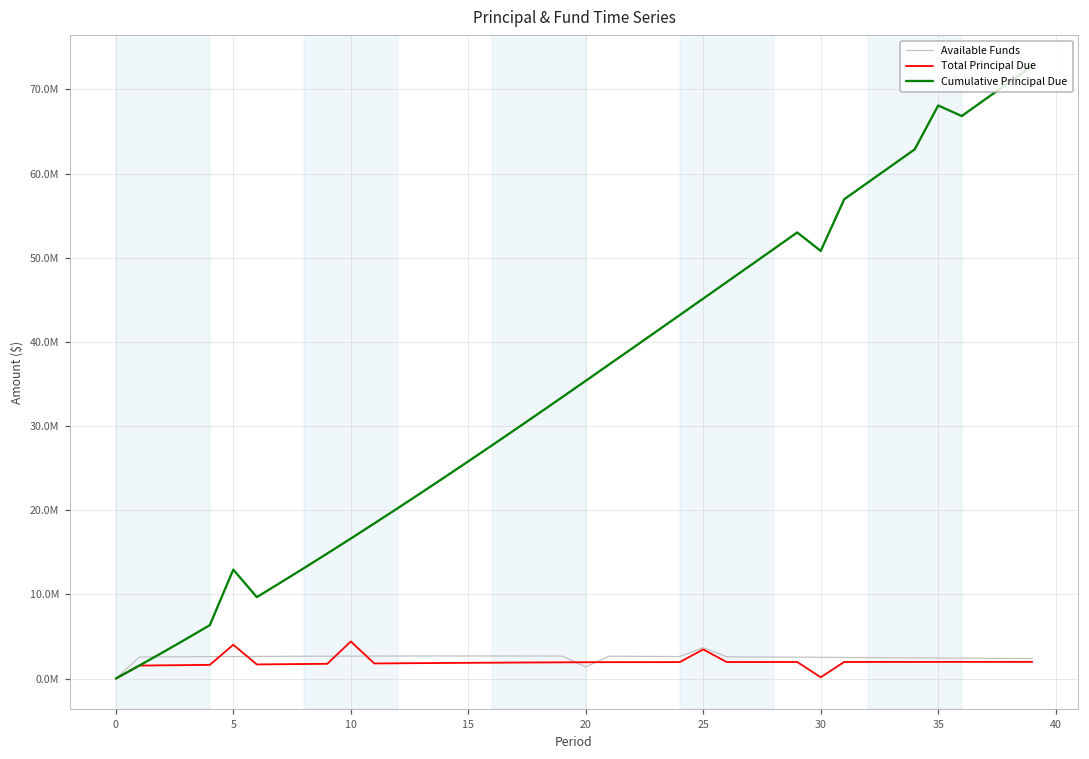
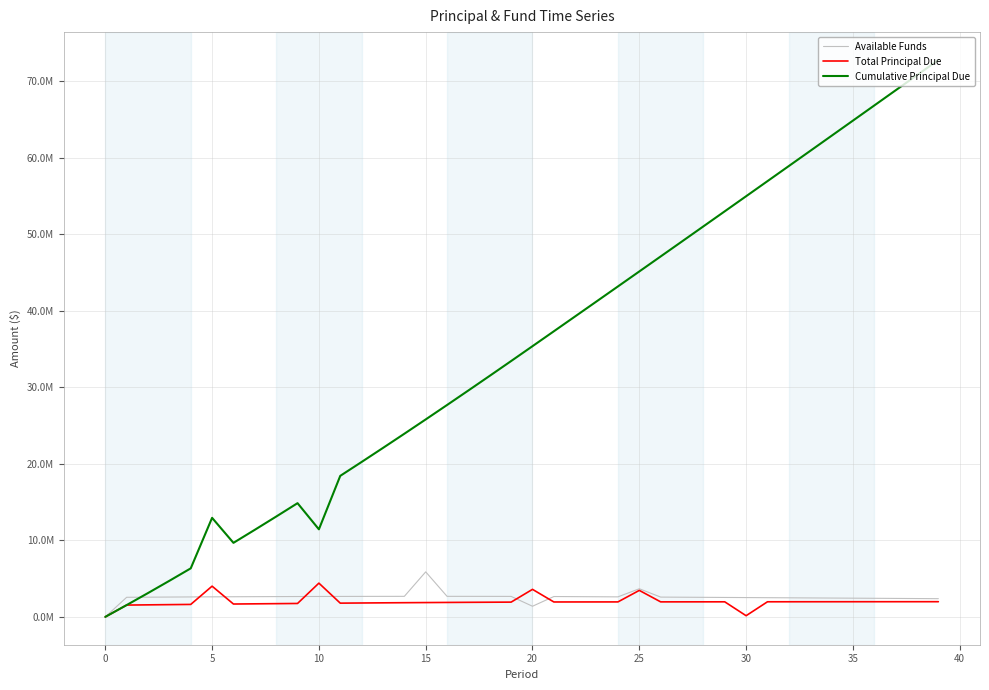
  {
    "Available Funds": {
      "5": 3000000,
      "10": 3000000,
-     "15": 3000000,
+     "15": 6000000,
      "20": 1000000,
      "30": 3000000,
      "35": 2000000
    },
    "Total Principal Due": {
      "5": 4000000,
      "10": 4000000,
      "15": 2000000,
-     "20": 2000000,
+     "20": 4000000,
      "30": 0,
      "35": 2000000
    },
    "Cumulative Principal Due": {
      "5": 13000000,
-     "10": 17000000,
+     "10": 11000000,
      "15": 26000000,
      "20": 35000000,
      "25": 45000000,
-     "30": 51000000,
-     "35": 68000000
+     "30": 55000000,
+     "35": 65000000
    }
  }
